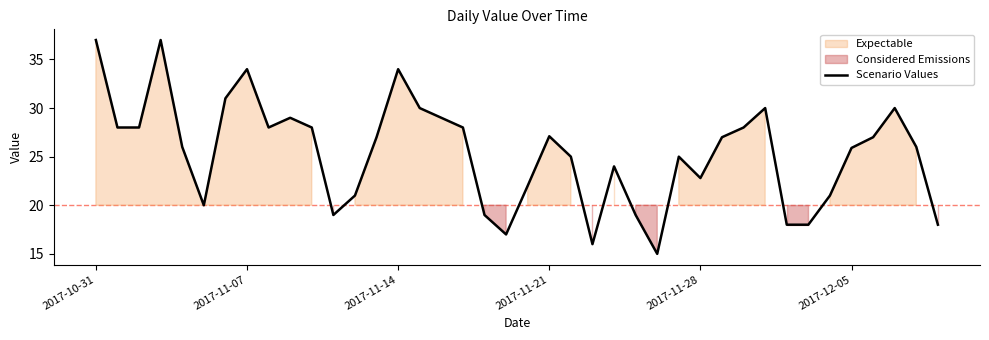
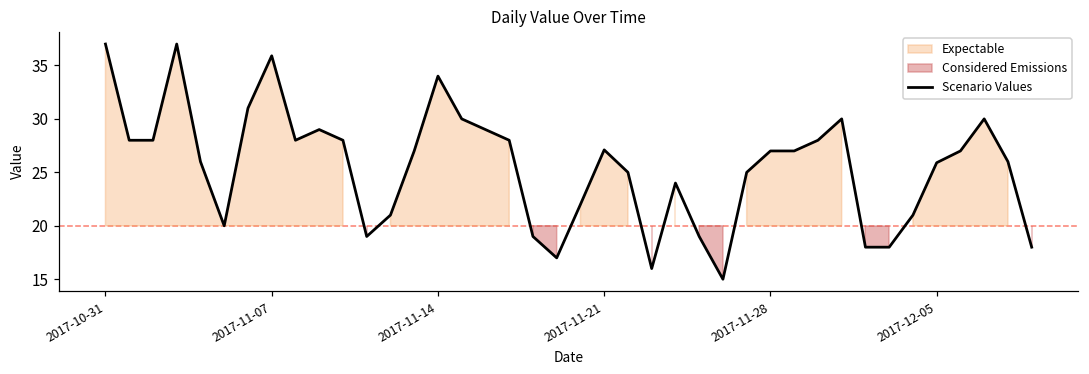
  {
    "2017-10-31": 37,
-   "2017-11-07": 34,
+   "2017-11-07": 36,
    "2017-11-14": 34,
    "2017-11-21": 27,
-   "2017-11-28": 23,
+   "2017-11-28": 27,
    "2017-12-05": 26
  }
